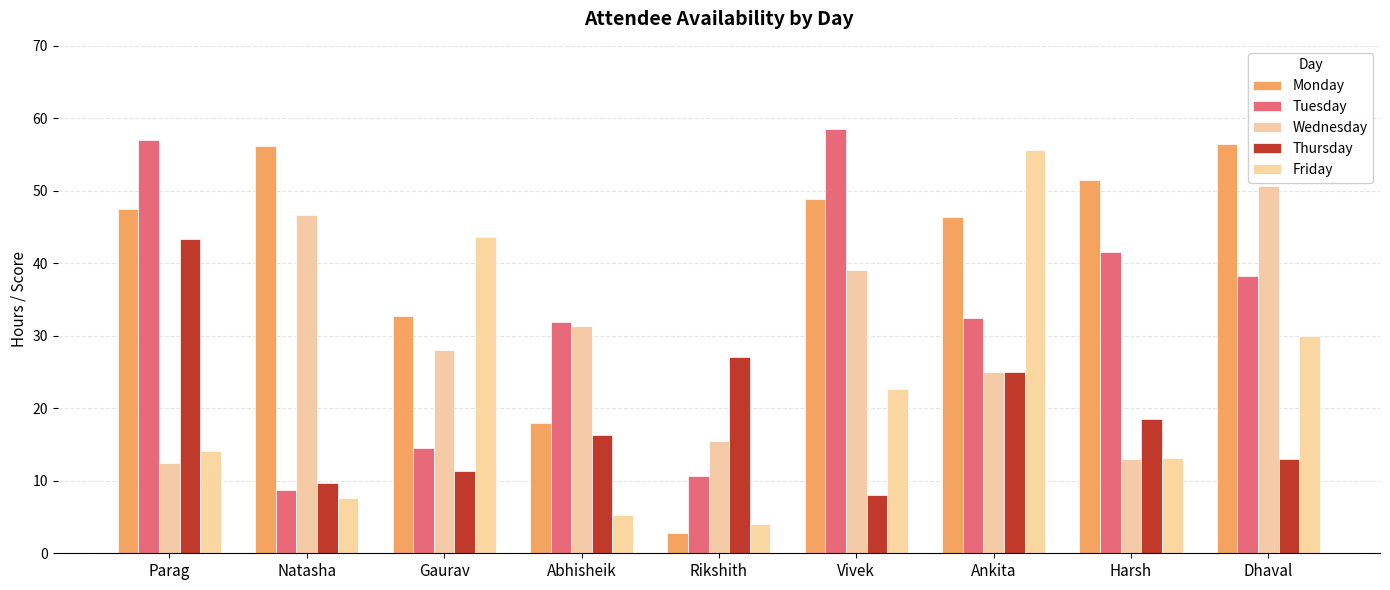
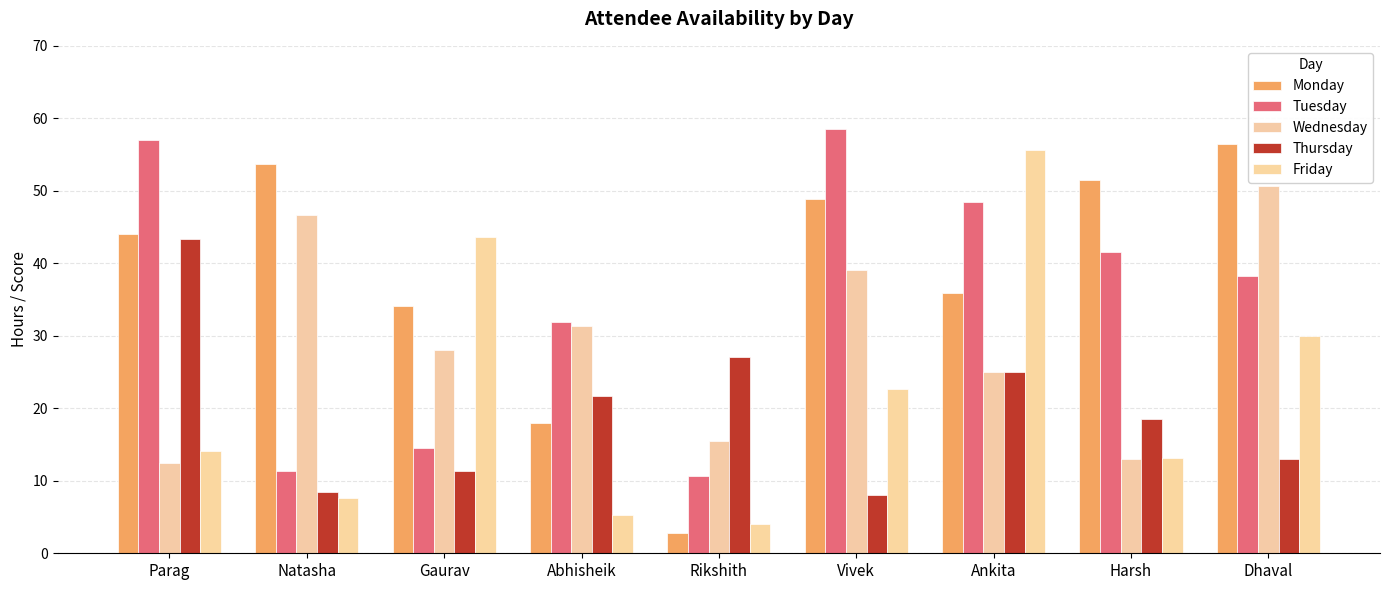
  {
    "Monday": {
-     "Parag": 47,
-     "Natasha": 56,
-     "Gaurav": 33,
+     "Parag": 44,
+     "Natasha": 54,
+     "Gaurav": 34,
      "Abhisheik": 18,
      "Rikshith": 3,
      "Vivek": 49,
-     "Ankita": 46,
+     "Ankita": 36,
      "Harsh": 51,
      "Dhaval": 56
    },
    "Tuesday": {
      "Parag": 57,
-     "Natasha": 9,
+     "Natasha": 11,
      "Gaurav": 15,
      "Abhisheik": 32,
      "Rikshith": 11,
      "Vivek": 58,
-     "Ankita": 32,
+     "Ankita": 48,
      "Harsh": 42,
      "Dhaval": 38
    },
    "Thursday": {
      "Parag": 43,
-     "Natasha": 10,
+     "Natasha": 8,
      "Gaurav": 11,
-     "Abhisheik": 16,
+     "Abhisheik": 22,
      "Rikshith": 27,
      "Vivek": 8,
      "Ankita": 25,
      "Harsh": 19,
      "Dhaval": 13
    }
  }
